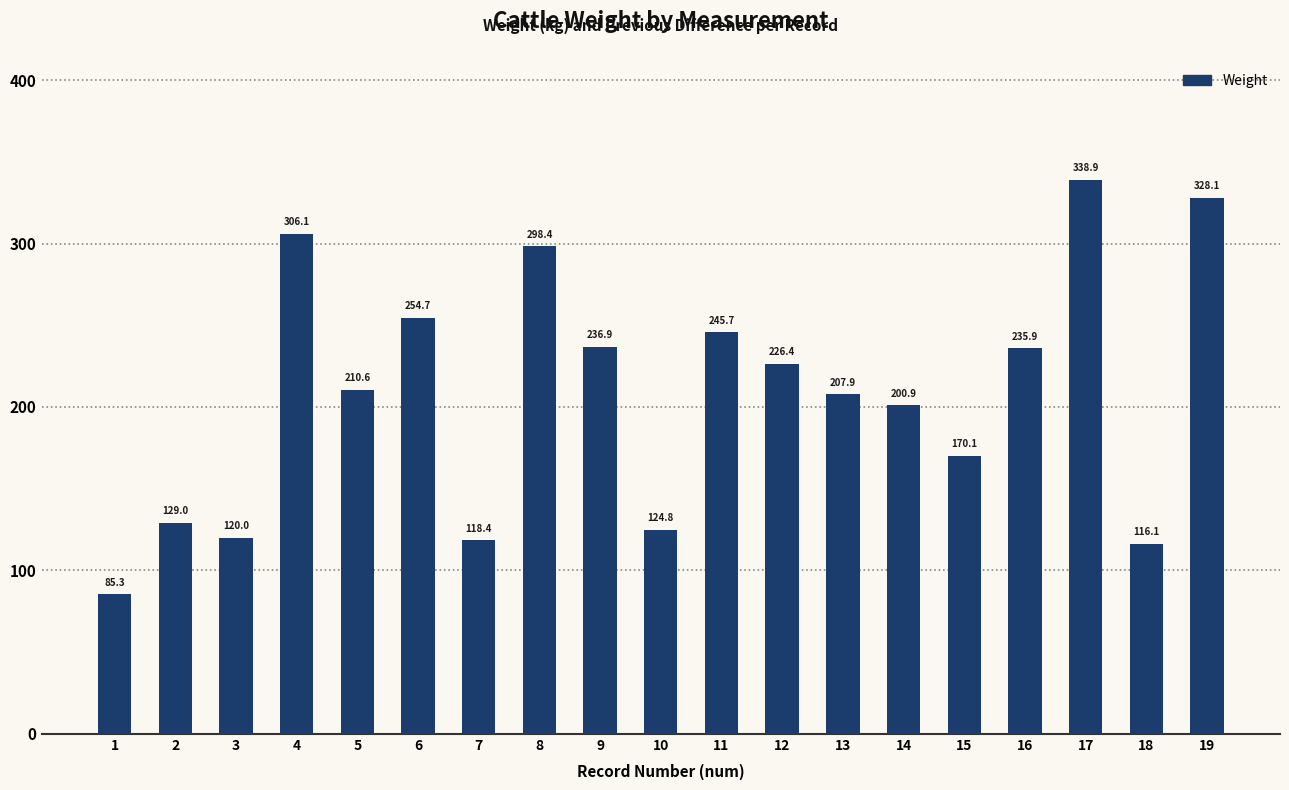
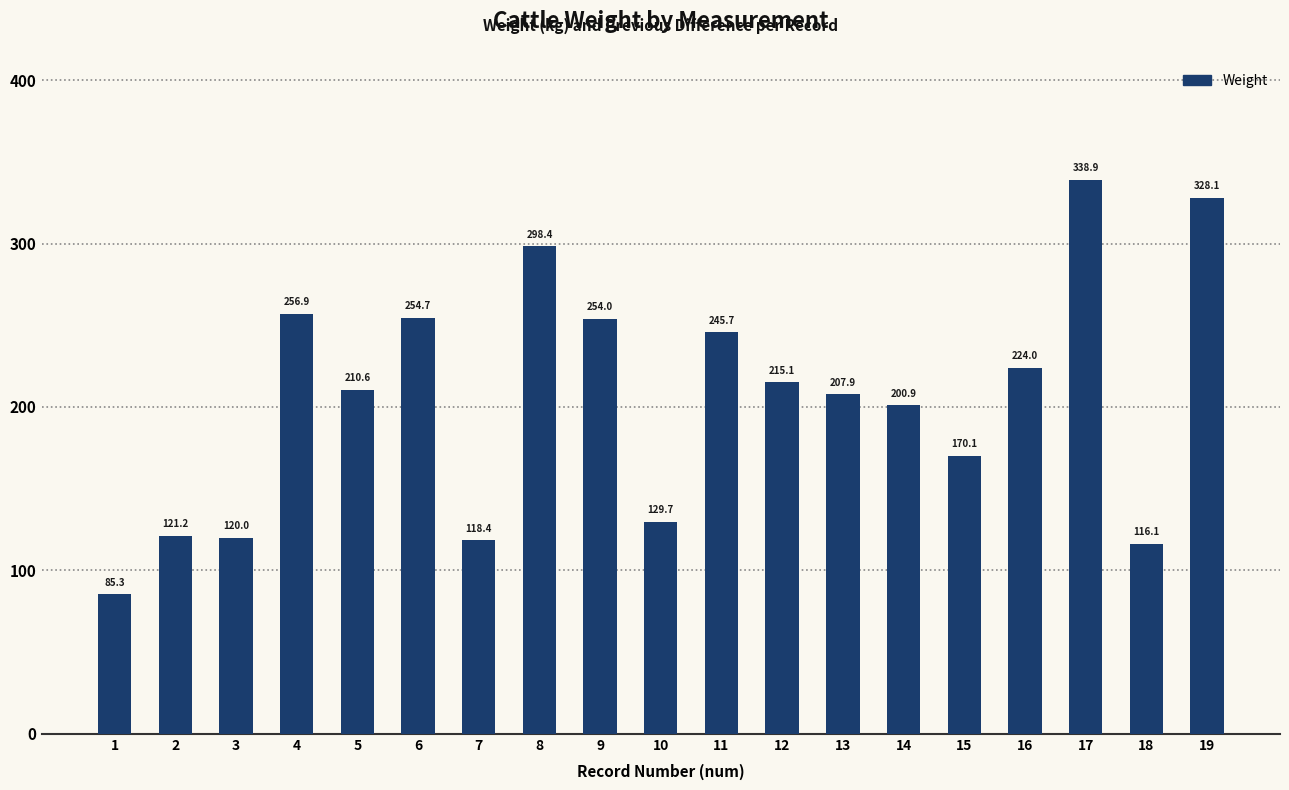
  {
    "1": 85.3,
-   "2": 129.0,
+   "2": 121.2,
    "3": 120.0,
-   "4": 306.1,
+   "4": 256.9,
    "5": 210.6,
    "6": 254.7,
    "7": 118.4,
    "8": 298.4,
-   "9": 236.9,
-   "10": 124.8,
+   "9": 254.0,
+   "10": 129.7,
    "11": 245.7,
-   "12": 226.4,
+   "12": 215.1,
    "13": 207.9,
    "14": 200.9,
    "15": 170.1,
-   "16": 235.9,
+   "16": 224.0,
    "17": 338.9,
    "18": 116.1,
    "19": 328.1
  }
